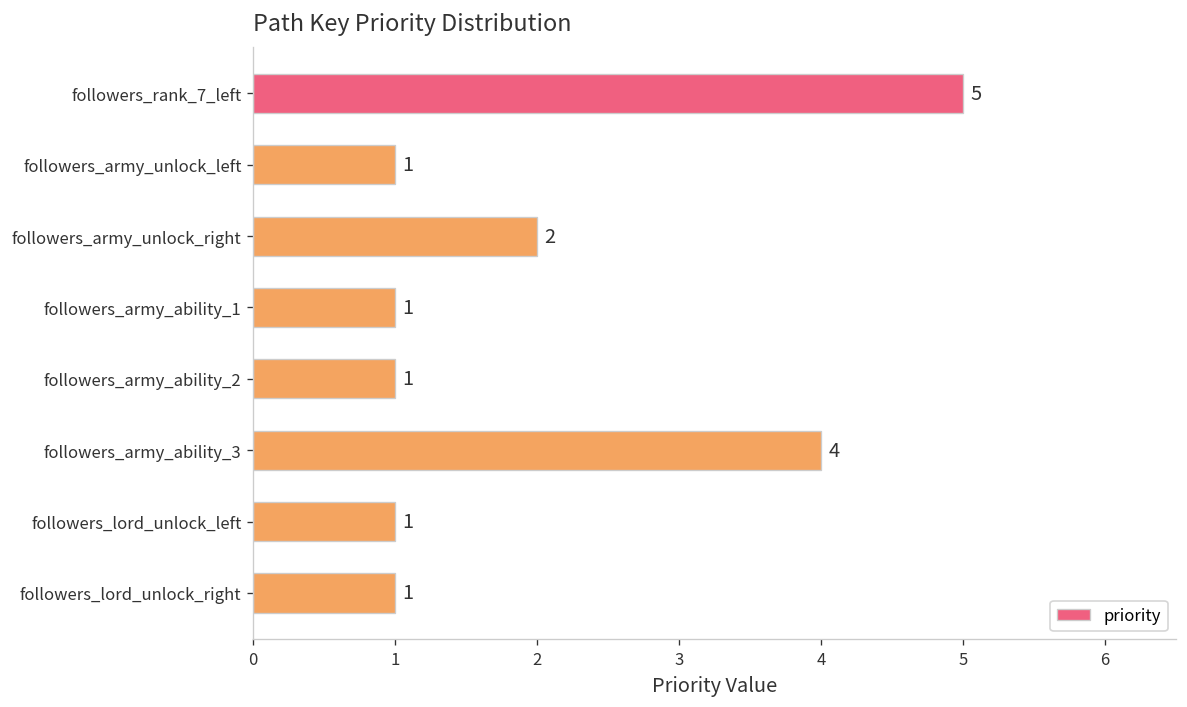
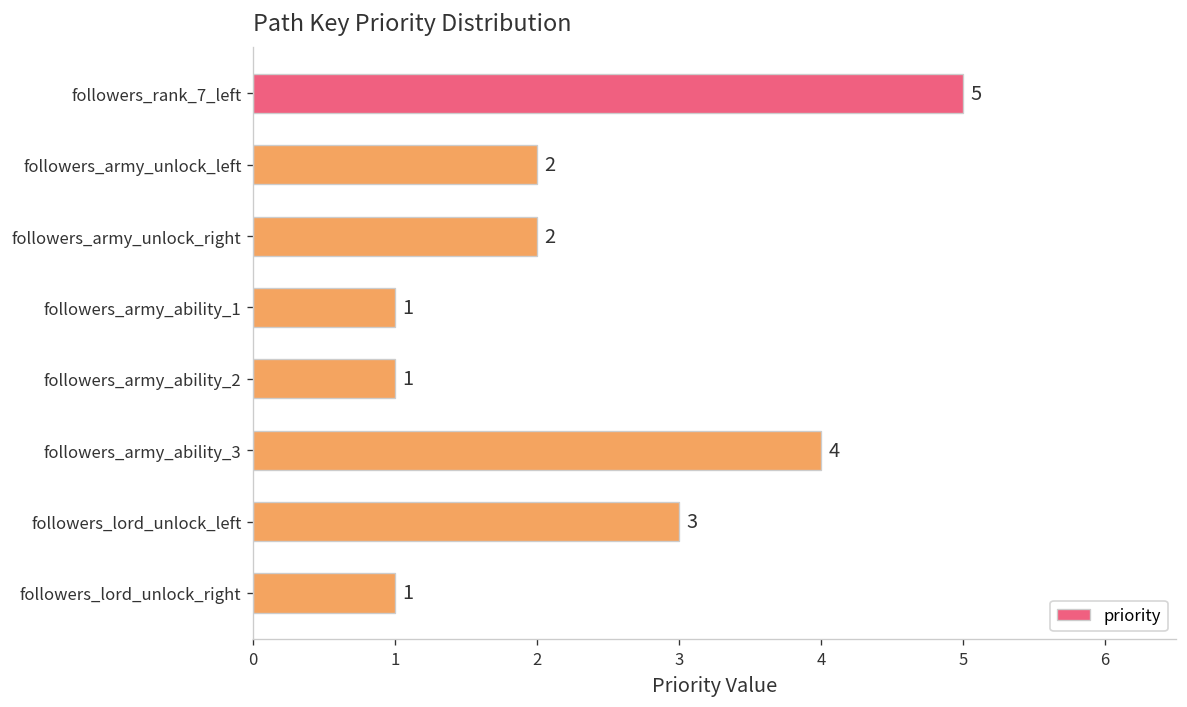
  {
    "followers_rank_7_left": 5,
-   "followers_army_unlock_left": 1,
+   "followers_army_unlock_left": 2,
    "followers_army_unlock_right": 2,
    "followers_army_ability_1": 1,
    "followers_army_ability_2": 1,
    "followers_army_ability_3": 4,
-   "followers_lord_unlock_left": 1,
+   "followers_lord_unlock_left": 3,
    "followers_lord_unlock_right": 1
  }
